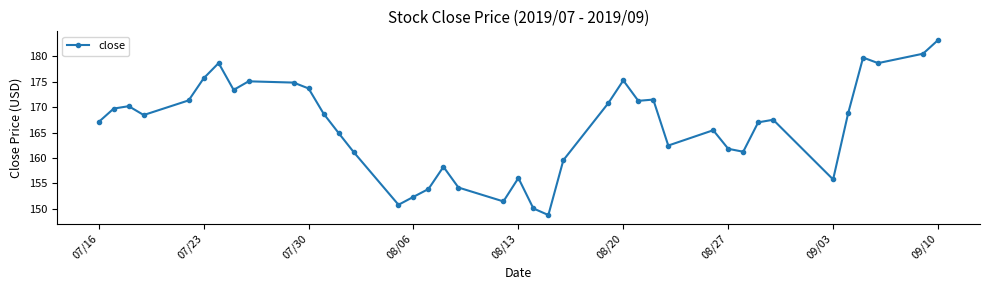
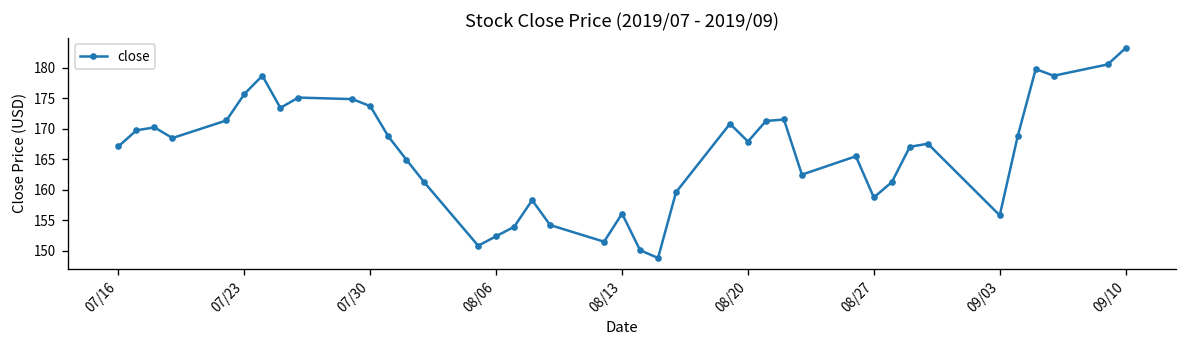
  {
    "07/16": 167,
    "07/23": 176,
    "07/30": 174,
    "08/06": 152,
    "08/13": 156,
-   "08/20": 175,
-   "08/27": 162,
+   "08/20": 168,
+   "08/27": 159,
    "09/03": 156,
    "09/10": 183
  }
